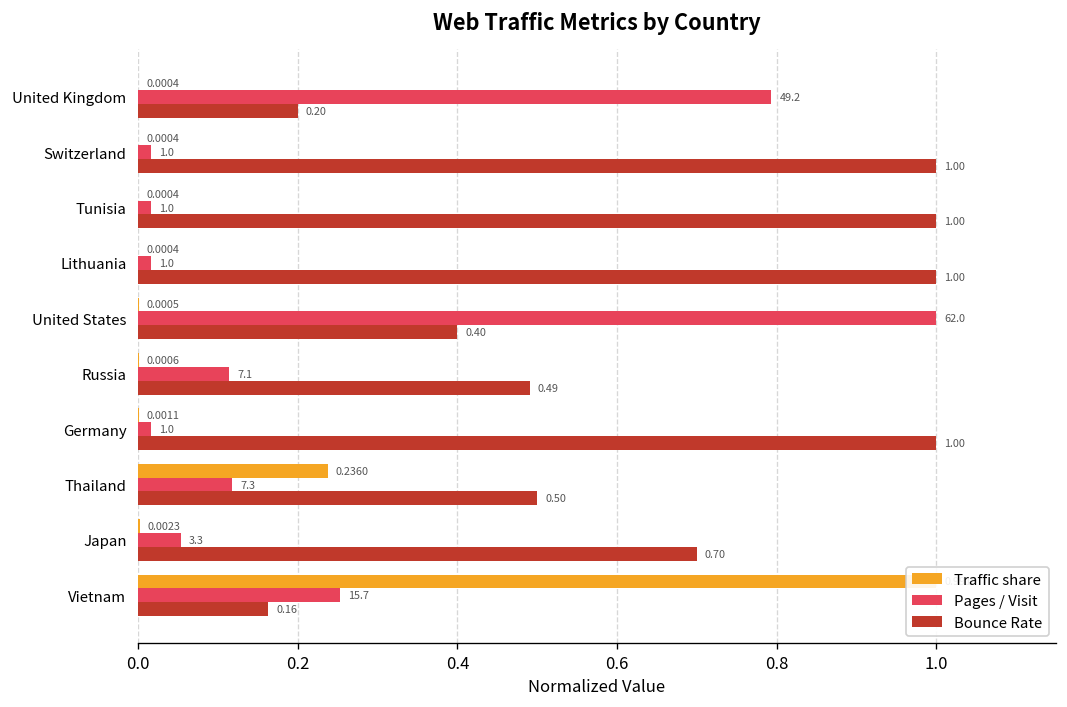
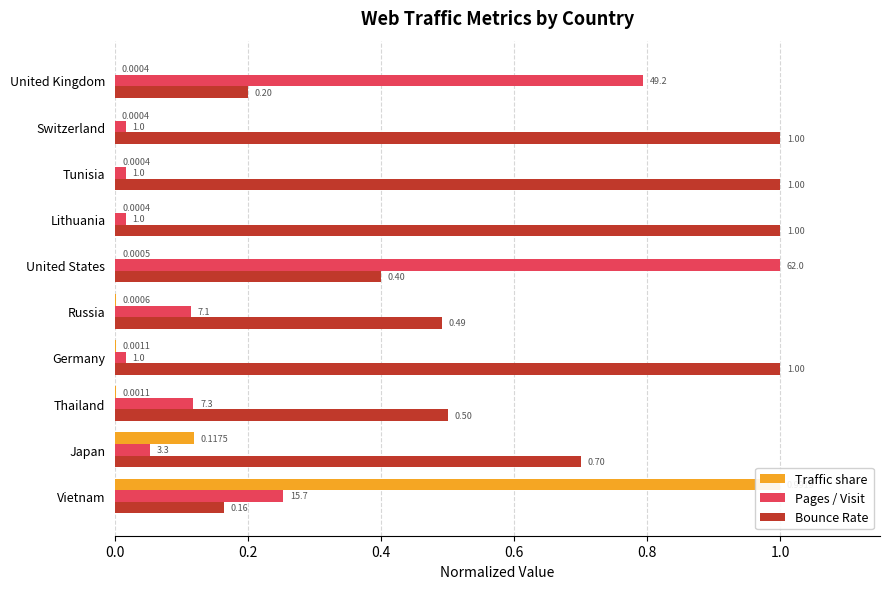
  {
    "Traffic share": {
      "United Kingdom": 0.0004,
      "Switzerland": 0.0004,
      "Tunisia": 0.0004,
      "Lithuania": 0.0004,
      "United States": 0.0005,
      "Russia": 0.0006,
      "Germany": 0.0011,
-     "Thailand": 0.2360,
-     "Japan": 0.0023
+     "Thailand": 0.0011,
+     "Japan": 0.1175
    },
    "Bounce Rate": {
      "United Kingdom": 0.20,
      "Switzerland": 1.00,
      "Tunisia": 1.00,
      "Lithuania": 1.00,
      "United States": 0.40,
      "Russia": 0.49,
      "Germany": 1.00,
      "Thailand": 0.50,
      "Japan": 0.70,
      "Vietnam": 0.16
    }
  }
